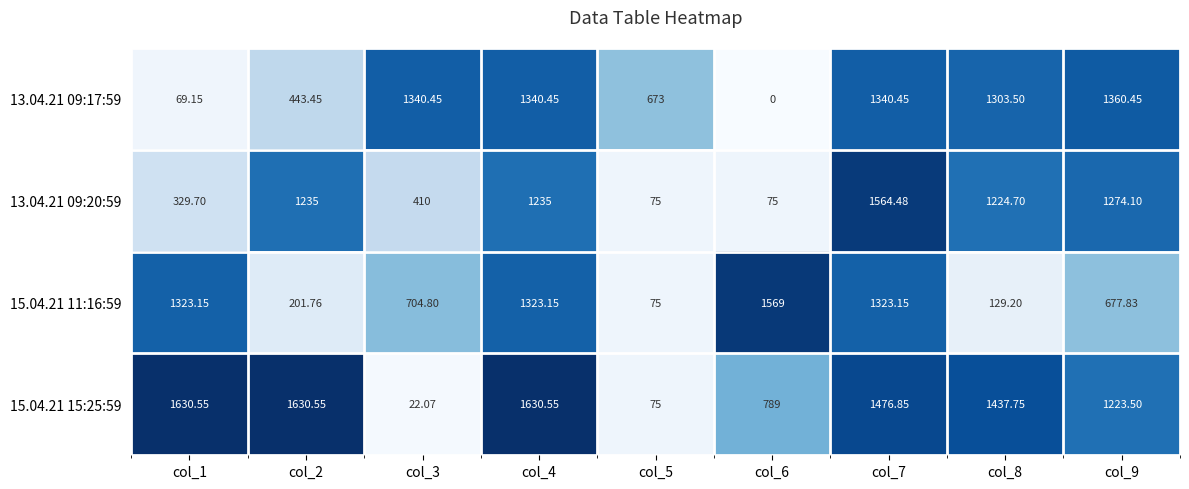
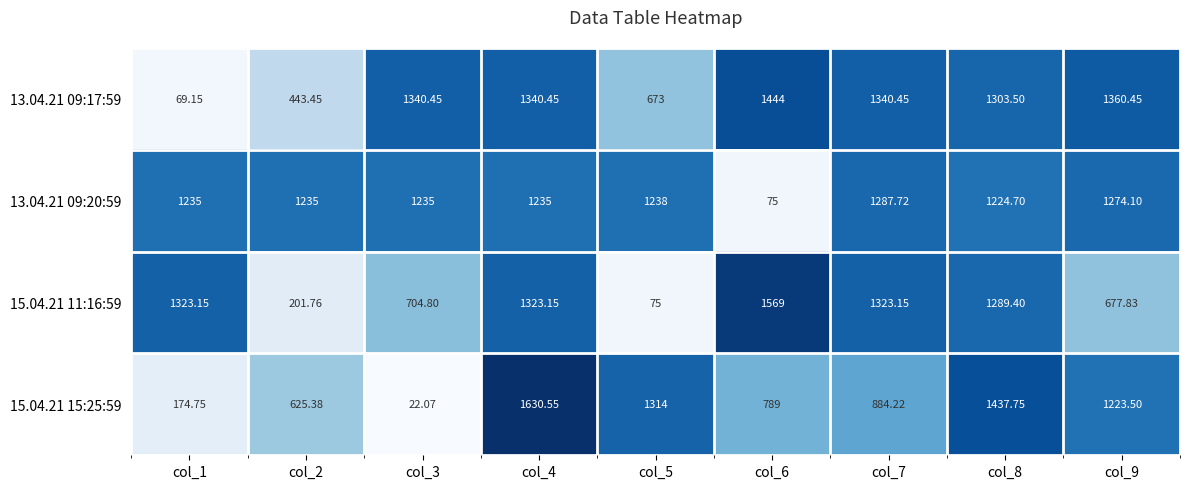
  {
    "13.04.21 09:17:59": {
      "col_1": 69.15,
      "col_2": 443.45,
      "col_3": 1340.45,
      "col_4": 1340.45,
      "col_5": 673,
-     "col_6": 0,
+     "col_6": 1444,
      "col_7": 1340.45,
      "col_8": 1303.50,
      "col_9": 1360.45
    },
    "13.04.21 09:20:59": {
-     "col_1": 329.70,
+     "col_1": 1235,
      "col_2": 1235,
-     "col_3": 410,
+     "col_3": 1235,
      "col_4": 1235,
-     "col_5": 75,
+     "col_5": 1238,
      "col_6": 75,
-     "col_7": 1564.48,
+     "col_7": 1287.72,
      "col_8": 1224.70,
      "col_9": 1274.10
    },
    "15.04.21 11:16:59": {
      "col_1": 1323.15,
      "col_2": 201.76,
      "col_3": 704.80,
      "col_4": 1323.15,
      "col_5": 75,
      "col_6": 1569,
      "col_7": 1323.15,
-     "col_8": 129.20,
+     "col_8": 1289.40,
      "col_9": 677.83
    },
    "15.04.21 15:25:59": {
-     "col_1": 1630.55,
-     "col_2": 1630.55,
+     "col_1": 174.75,
+     "col_2": 625.38,
      "col_3": 22.07,
      "col_4": 1630.55,
-     "col_5": 75,
+     "col_5": 1314,
      "col_6": 789,
-     "col_7": 1476.85,
+     "col_7": 884.22,
      "col_8": 1437.75,
      "col_9": 1223.50
    }
  }
